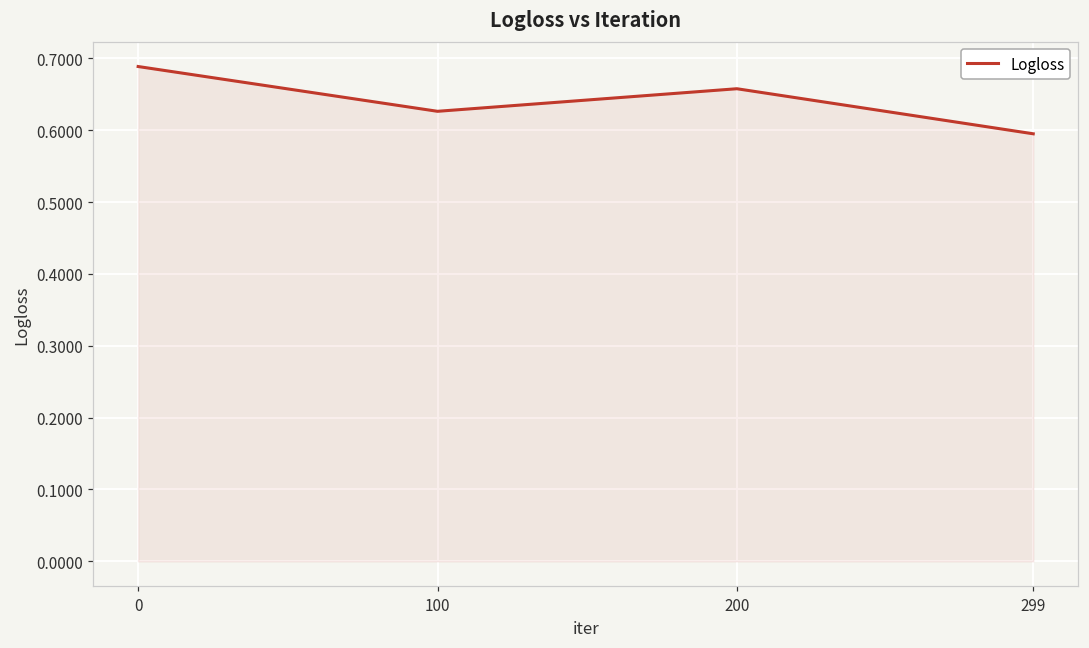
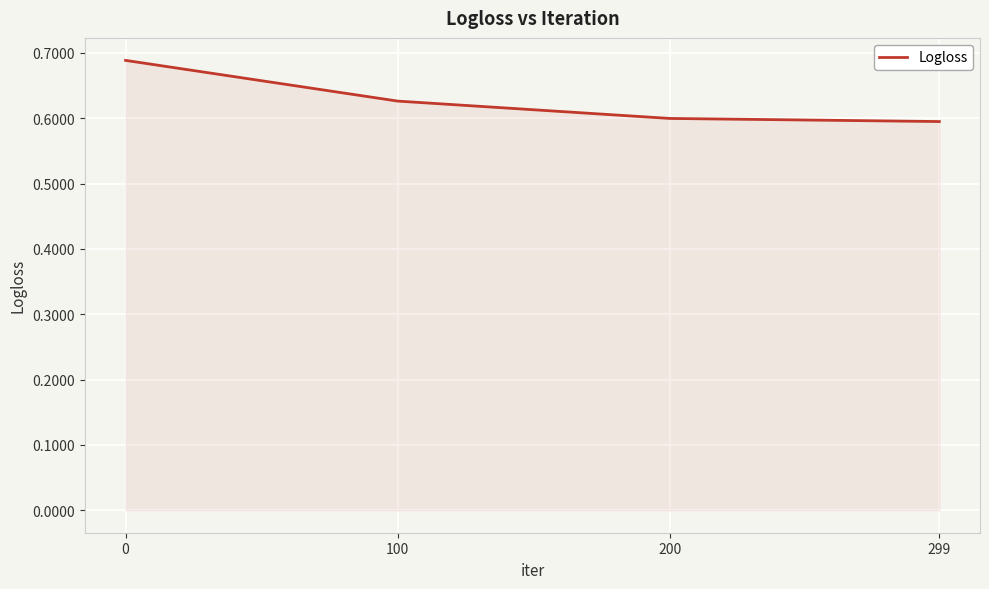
  {
    "0": 0.69,
    "100": 0.63,
-   "200": 0.66,
+   "200": 0.60,
    "299": 0.60
  }
